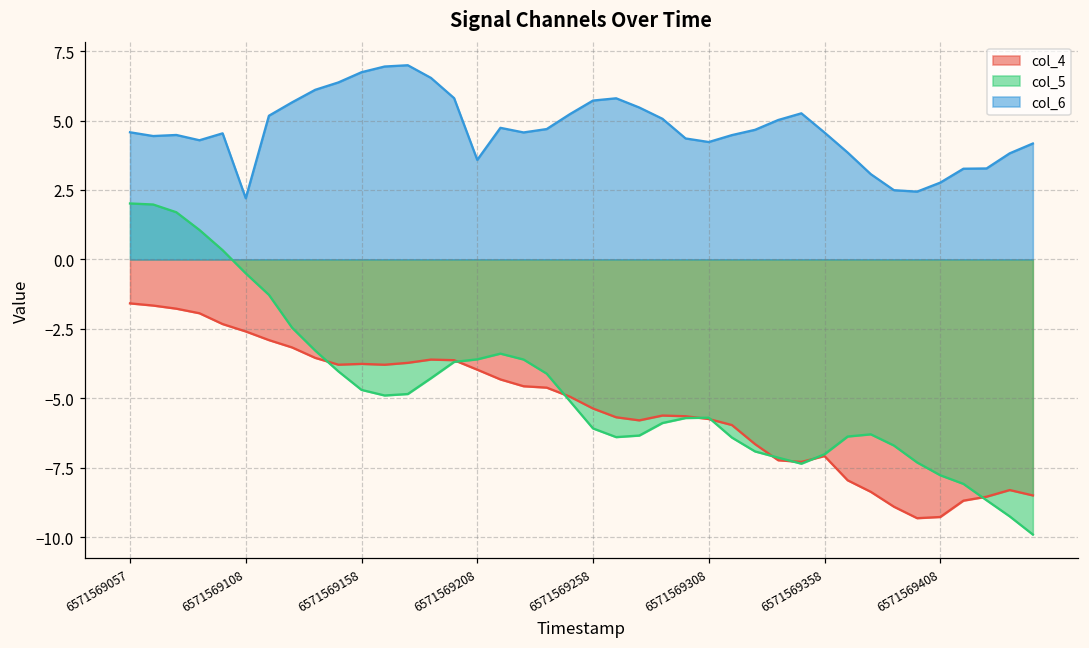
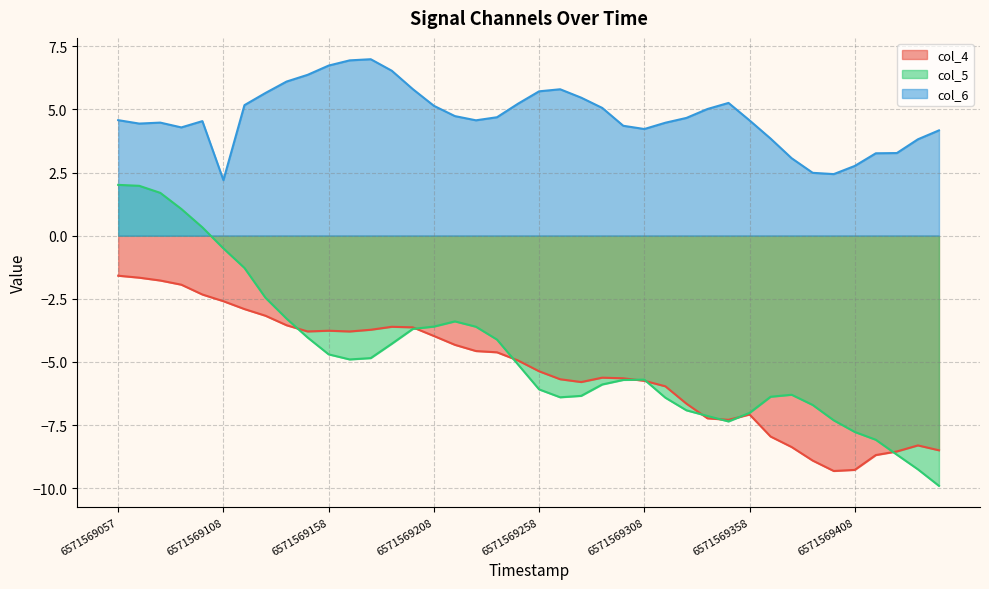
  {
    "col_6": {
      "6571569057": 4.6,
      "6571569108": 2.2,
      "6571569158": 6.7,
-     "6571569208": 3.6,
+     "6571569208": 5.1,
      "6571569258": 5.7,
      "6571569308": 4.2,
      "6571569358": 4.6,
      "6571569408": 2.8
    }
  }
